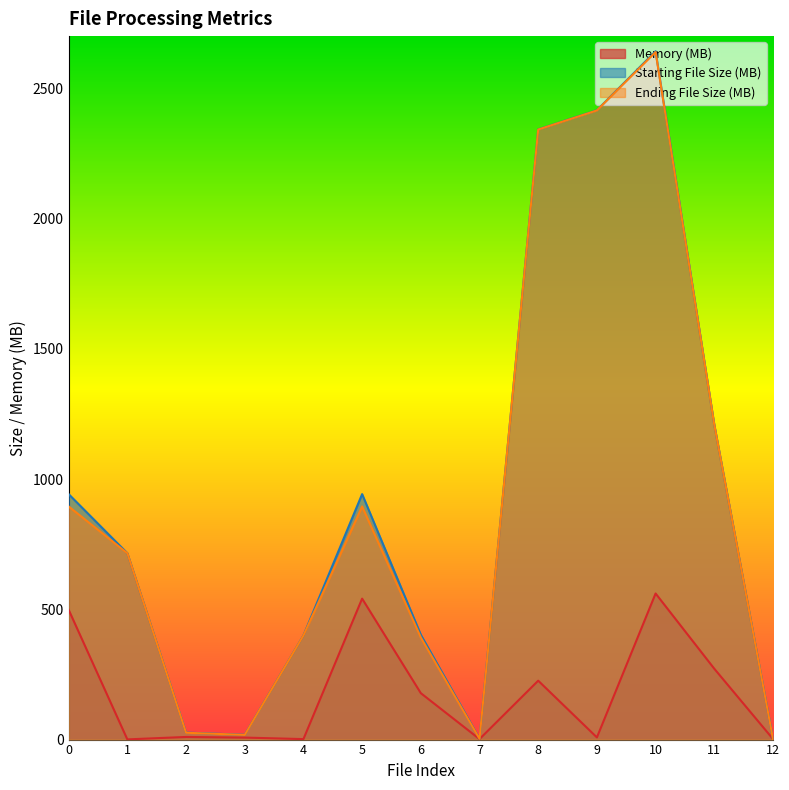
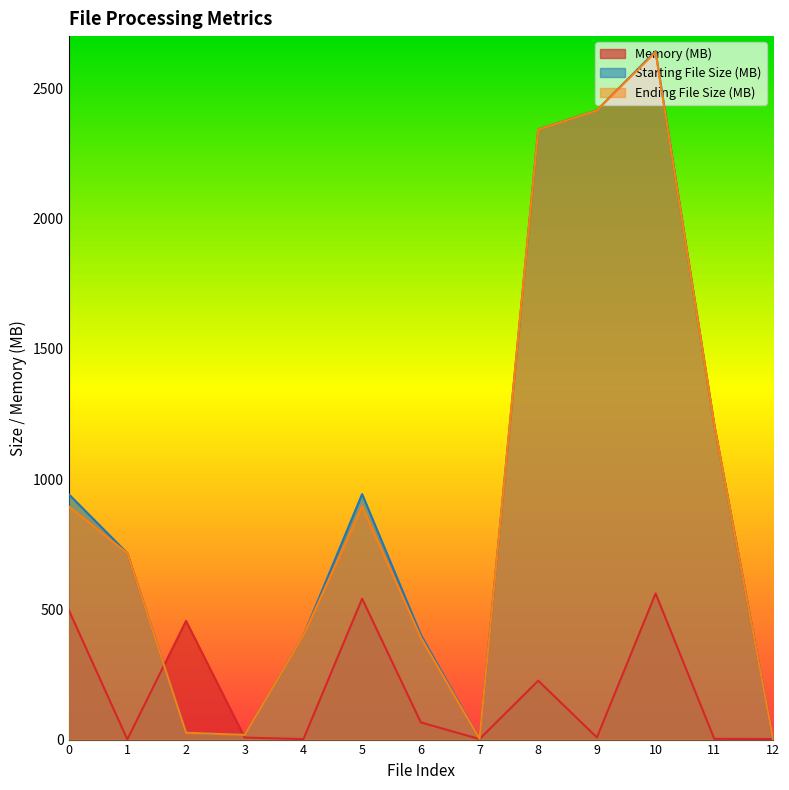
  {
    "Memory (MB)": {
      "0": 500,
      "1": 0,
-     "2": 10,
+     "2": 460,
      "3": 10,
      "4": 0,
      "5": 540,
-     "6": 180,
+     "6": 70,
      "8": 230,
      "9": 10,
      "10": 560,
-     "11": 270
+     "11": 0
    },
    "Starting File Size (MB)": {
      "0": 940,
      "5": 940,
      "6": 400
    },
    "Ending File Size (MB)": {
      "0": 890,
      "5": 890,
      "6": 390
    }
  }
